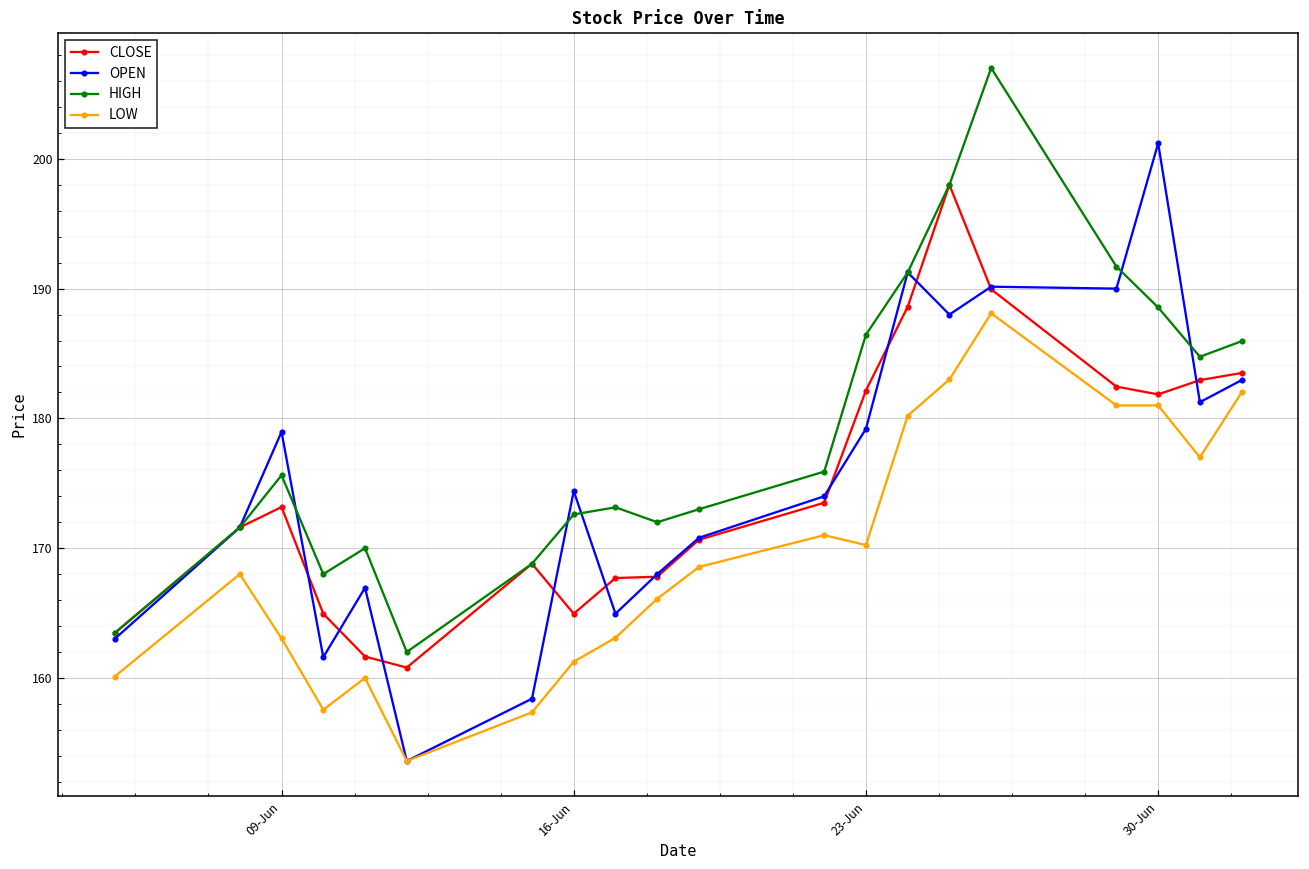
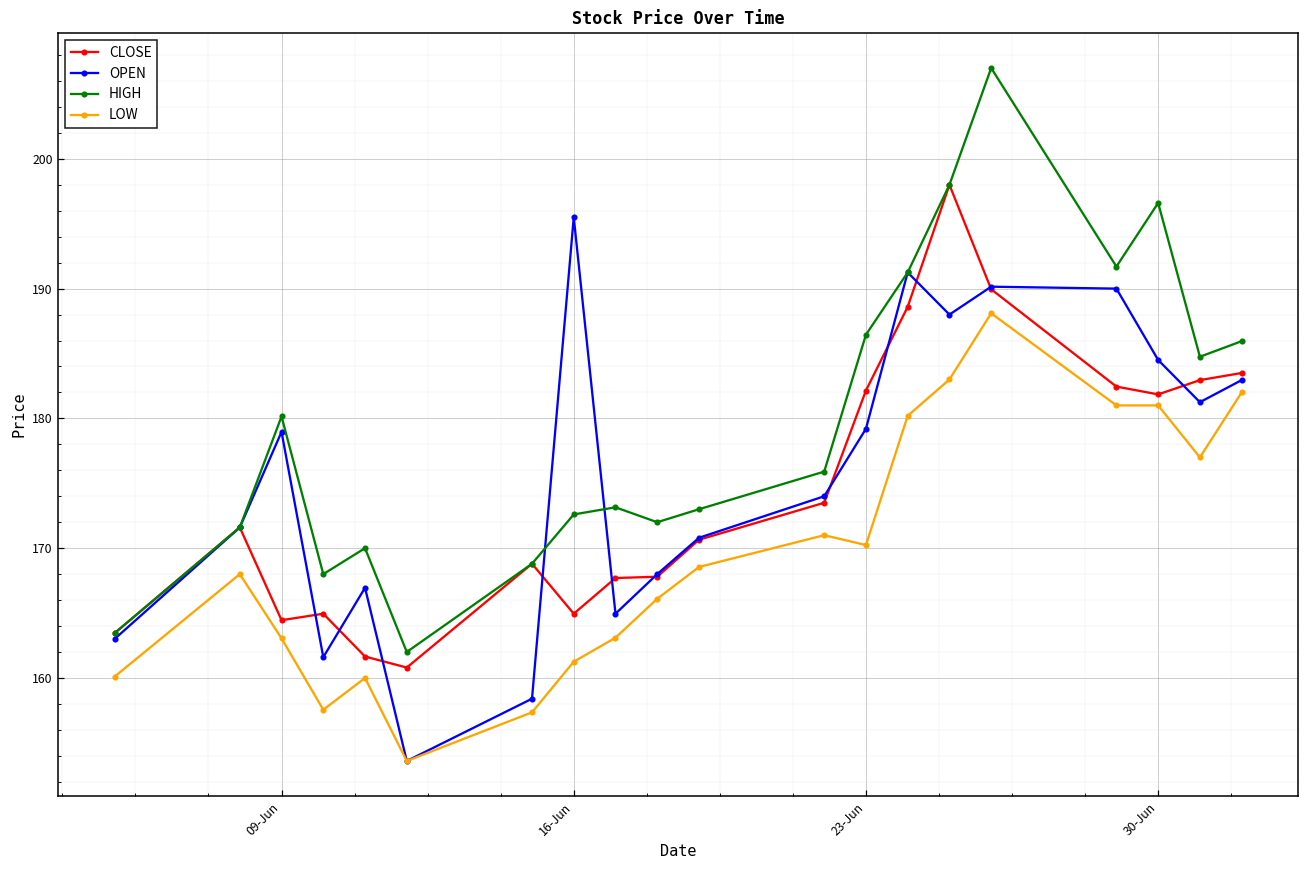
  {
    "CLOSE": {
-     "09-Jun": 173.2,
+     "09-Jun": 164.5,
      "16-Jun": 165.0,
      "23-Jun": 182.2,
      "30-Jun": 181.9
    },
    "OPEN": {
      "09-Jun": 179.0,
-     "16-Jun": 174.4,
+     "16-Jun": 195.5,
      "23-Jun": 179.2,
-     "30-Jun": 201.2
+     "30-Jun": 184.5
    },
    "HIGH": {
-     "09-Jun": 175.6,
+     "09-Jun": 180.2,
      "16-Jun": 172.6,
      "23-Jun": 186.5,
-     "30-Jun": 188.6
+     "30-Jun": 196.6
    },
    "LOW": {
      "09-Jun": 163.1,
      "16-Jun": 161.3,
      "23-Jun": 170.2,
      "30-Jun": 181.0
    }
  }
